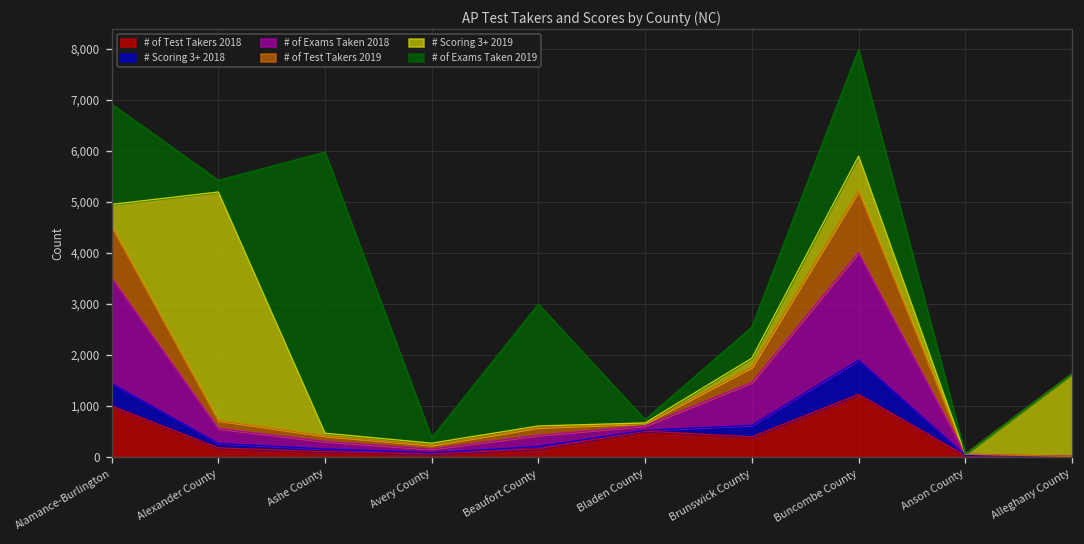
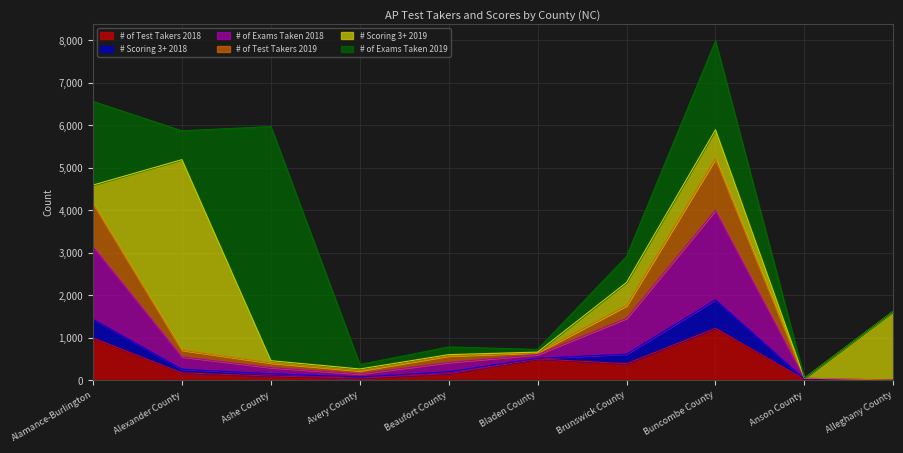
  {
    "# of Test Takers 2018": {
      "Alamance-Burlington": "1,000",
      "Alexander County": "200",
      "Brunswick County": "400",
      "Buncombe County": "1,200"
    },
    "# Scoring 3+ 2018": {
      "Alamance-Burlington": "400",
      "Alexander County": "100",
      "Brunswick County": "200",
      "Buncombe County": "700"
    },
    "# of Exams Taken 2018": {
-     "Alamance-Burlington": "2,100",
+     "Alamance-Burlington": "1,700",
      "Alexander County": "300",
      "Ashe County": "100",
      "Avery County": "100",
      "Beaufort County": "200",
      "Brunswick County": "800",
      "Buncombe County": "2,100"
    },
    "# of Test Takers 2019": {
      "Alamance-Burlington": "1,000",
      "Alexander County": "200",
      "Brunswick County": "300",
      "Buncombe County": "1,200"
    },
    "# Scoring 3+ 2019": {
      "Alamance-Burlington": "400",
      "Alexander County": "4,500",
-     "Brunswick County": "200",
+     "Brunswick County": "600",
      "Buncombe County": "700"
    },
    "# of Exams Taken 2019": {
      "Alamance-Burlington": "2,000",
-     "Alexander County": "200",
+     "Alexander County": "700",
      "Ashe County": "5,500",
      "Avery County": "100",
-     "Beaufort County": "2,400",
+     "Beaufort County": "200",
      "Bladen County": "100",
      "Brunswick County": "600",
      "Buncombe County": "2,100"
    }
  }
